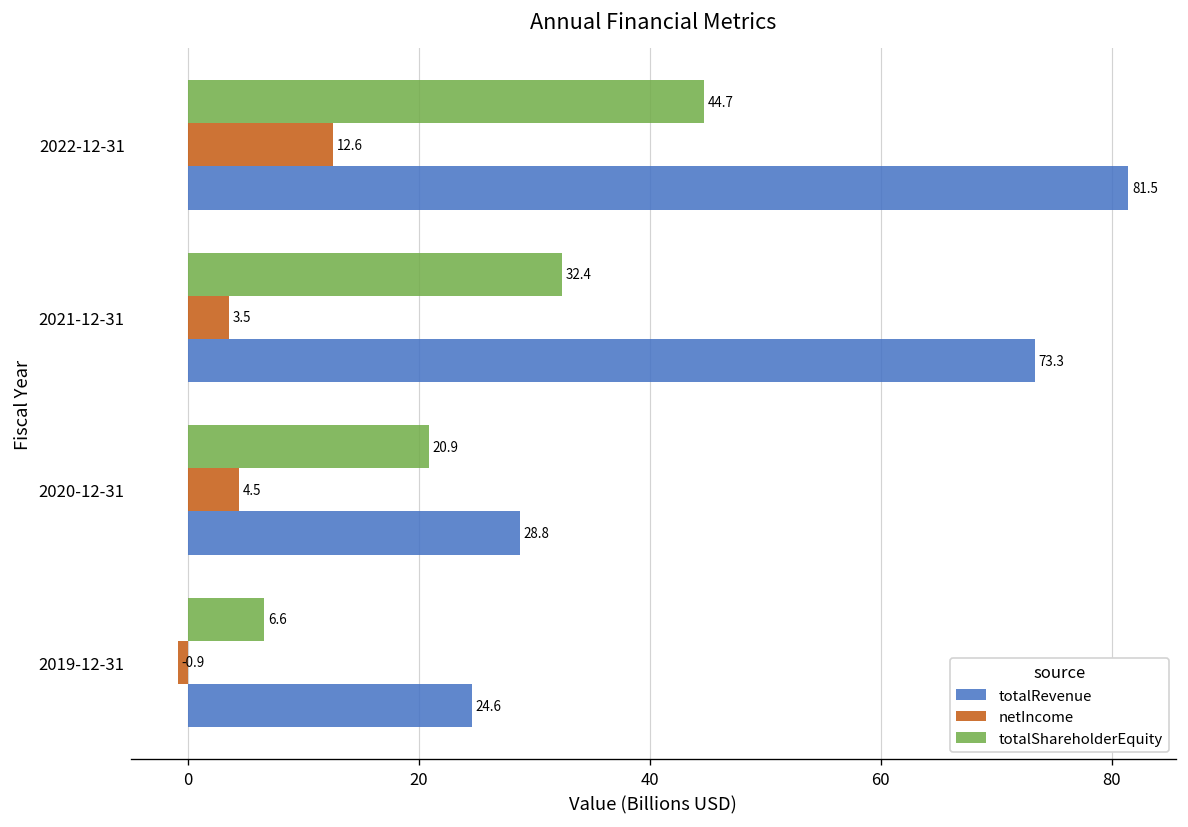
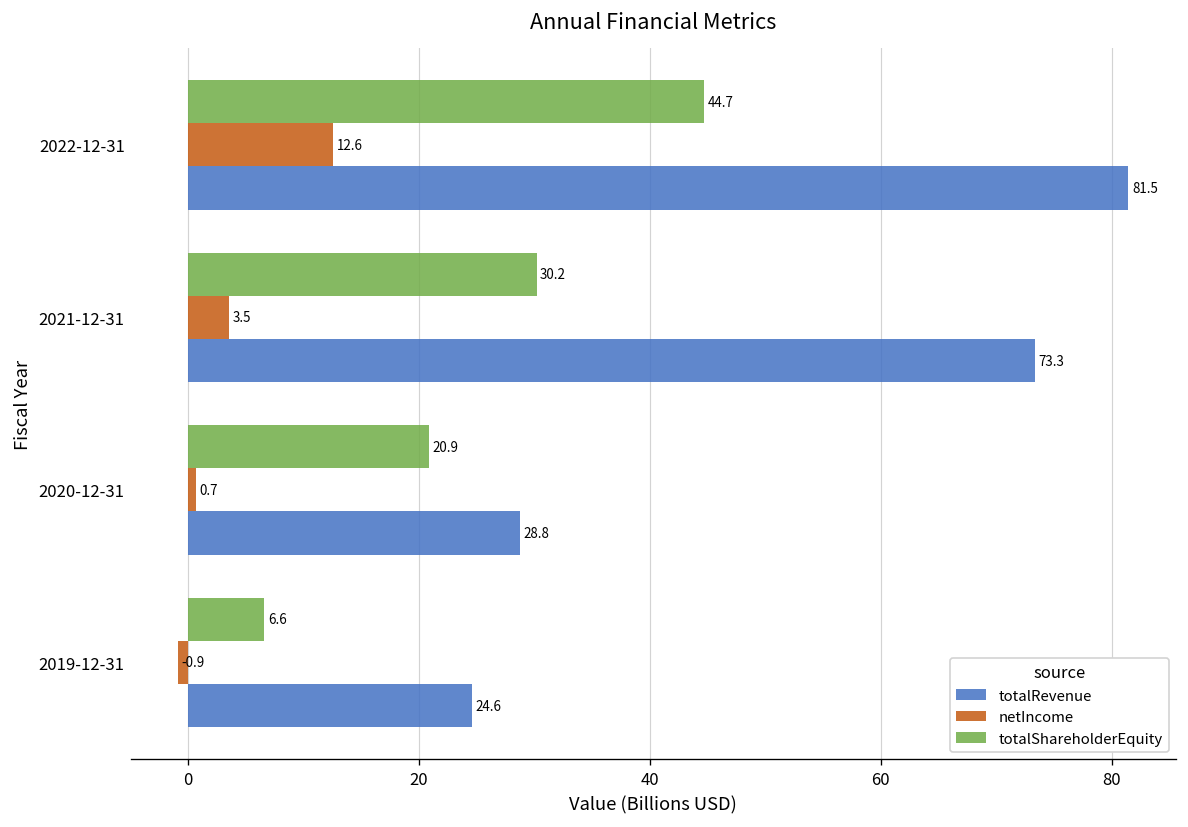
  {
    "totalRevenue": {
      "2022-12-31": 81.5,
      "2021-12-31": 73.3,
      "2020-12-31": 28.8,
      "2019-12-31": 24.6
    },
    "netIncome": {
      "2022-12-31": 12.6,
      "2021-12-31": 3.5,
-     "2020-12-31": 4.5,
+     "2020-12-31": 0.7,
      "2019-12-31": -0.9
    },
    "totalShareholderEquity": {
      "2022-12-31": 44.7,
-     "2021-12-31": 32.4,
+     "2021-12-31": 30.2,
      "2020-12-31": 20.9,
      "2019-12-31": 6.6
    }
  }
